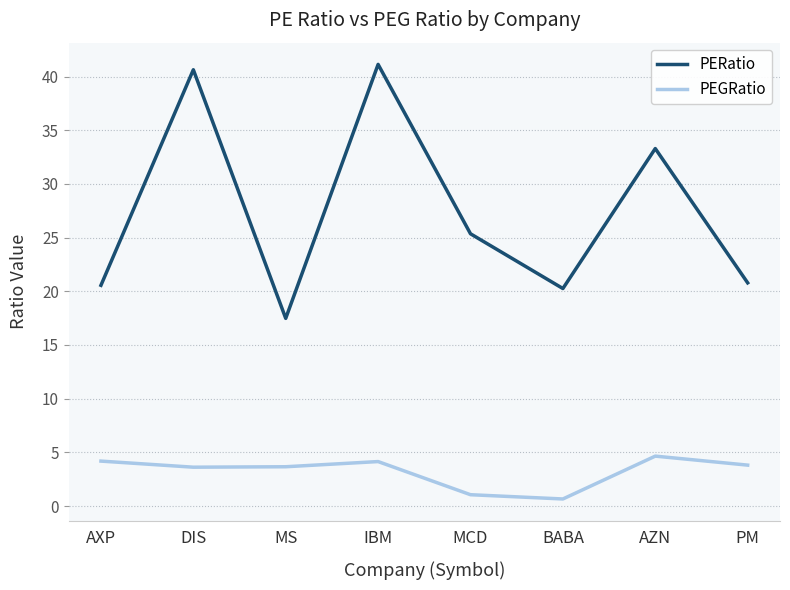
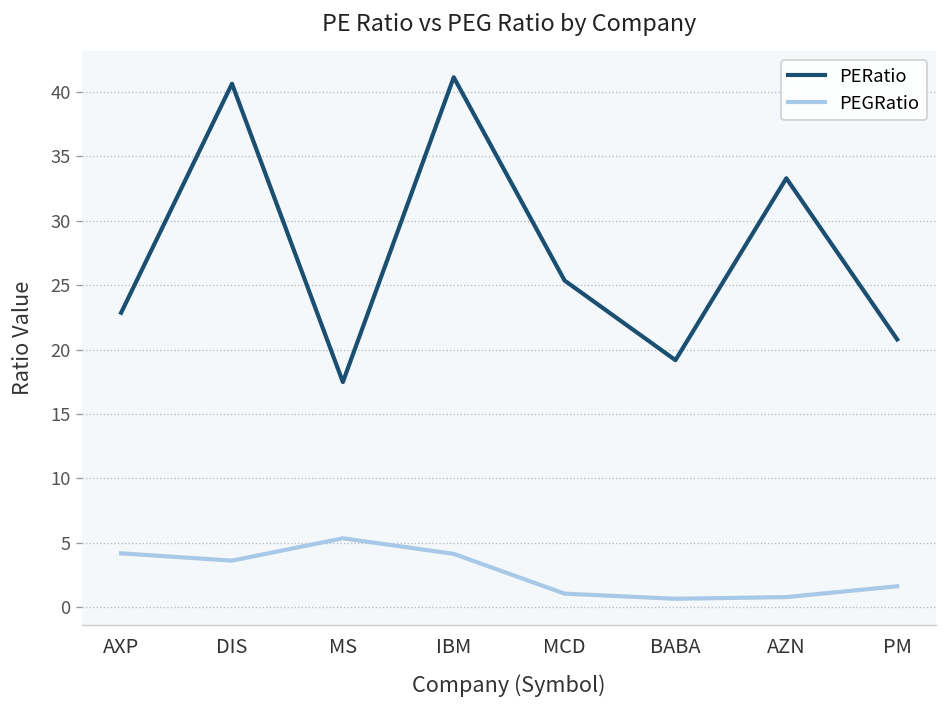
  {
    "PERatio": {
-     "AXP": 20.6,
+     "AXP": 22.9,
      "DIS": 40.6,
      "MS": 17.5,
      "IBM": 41.1,
      "MCD": 25.4,
-     "BABA": 20.3,
+     "BABA": 19.2,
      "AZN": 33.3,
      "PM": 20.8
    },
    "PEGRatio": {
      "AXP": 4.2,
      "DIS": 3.6,
-     "MS": 3.7,
+     "MS": 5.3,
      "IBM": 4.1,
      "MCD": 1.1,
      "BABA": 0.7,
-     "AZN": 4.6,
-     "PM": 3.8
+     "AZN": 0.8,
+     "PM": 1.6
    }
  }
